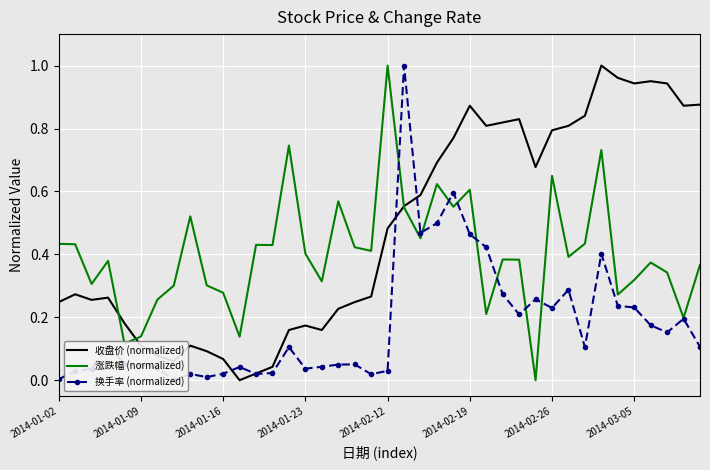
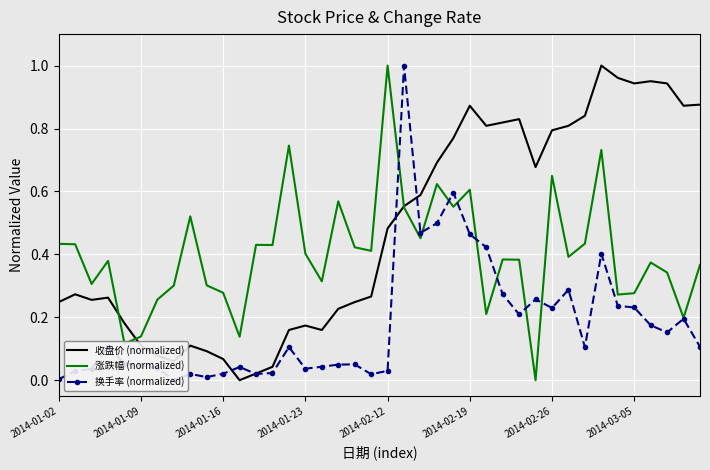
  {
    "收盘价 (normalized)": {
      "2014-01-02": 0.25,
      "2014-01-16": 0.07,
      "2014-01-23": 0.17,
      "2014-02-12": 0.48,
      "2014-02-19": 0.87,
      "2014-02-26": 0.79,
      "2014-03-05": 0.94
    },
    "涨跌幅 (normalized)": {
      "2014-01-02": 0.43,
      "2014-01-09": 0.14,
      "2014-01-16": 0.28,
      "2014-01-23": 0.40,
      "2014-02-12": 1.00,
      "2014-02-19": 0.61,
      "2014-02-26": 0.65,
-     "2014-03-05": 0.32
+     "2014-03-05": 0.28
    },
    "换手率 (normalized)": {
      "2014-01-02": 0.00,
      "2014-01-16": 0.02,
      "2014-01-23": 0.04,
      "2014-02-12": 0.03,
      "2014-02-19": 0.46,
      "2014-02-26": 0.23,
      "2014-03-05": 0.23
    }
  }
